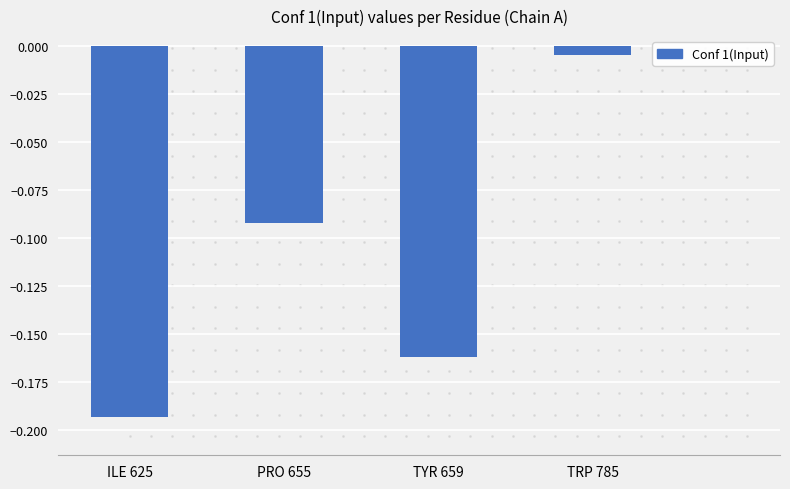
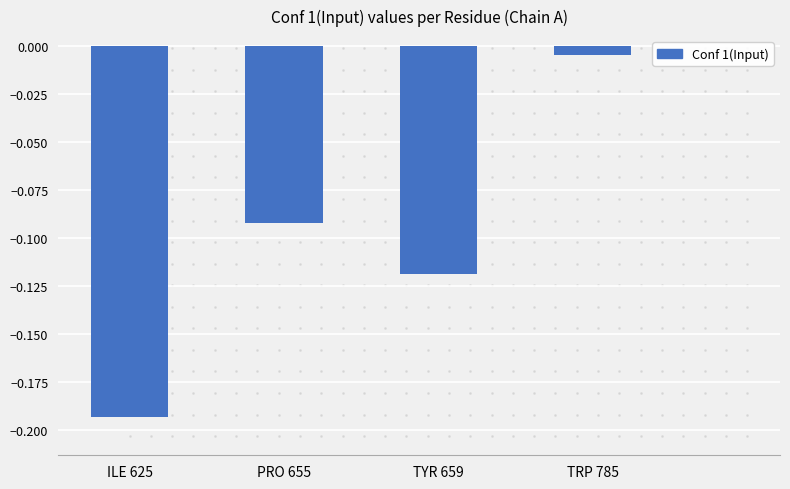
  {
    "Conf 1(Input)": {
      "ILE 625": -0.193,
      "PRO 655": -0.092,
-     "TYR 659": -0.162,
+     "TYR 659": -0.119,
      "TRP 785": -0.005
    }
  }
